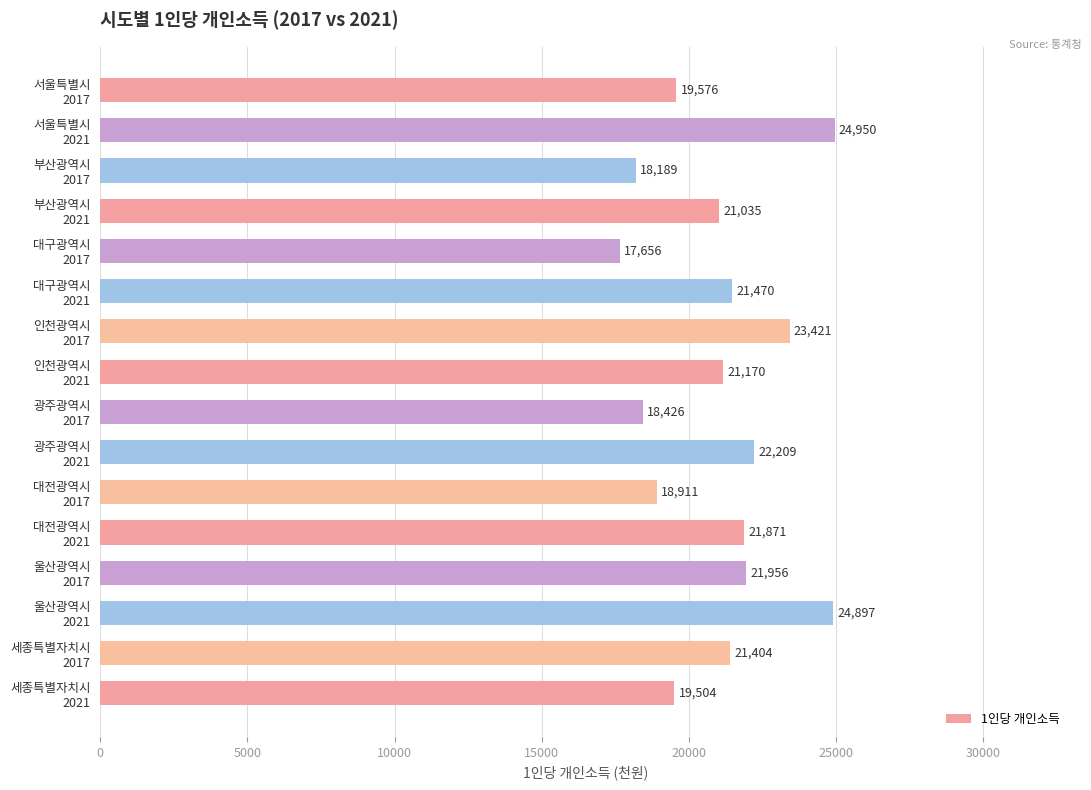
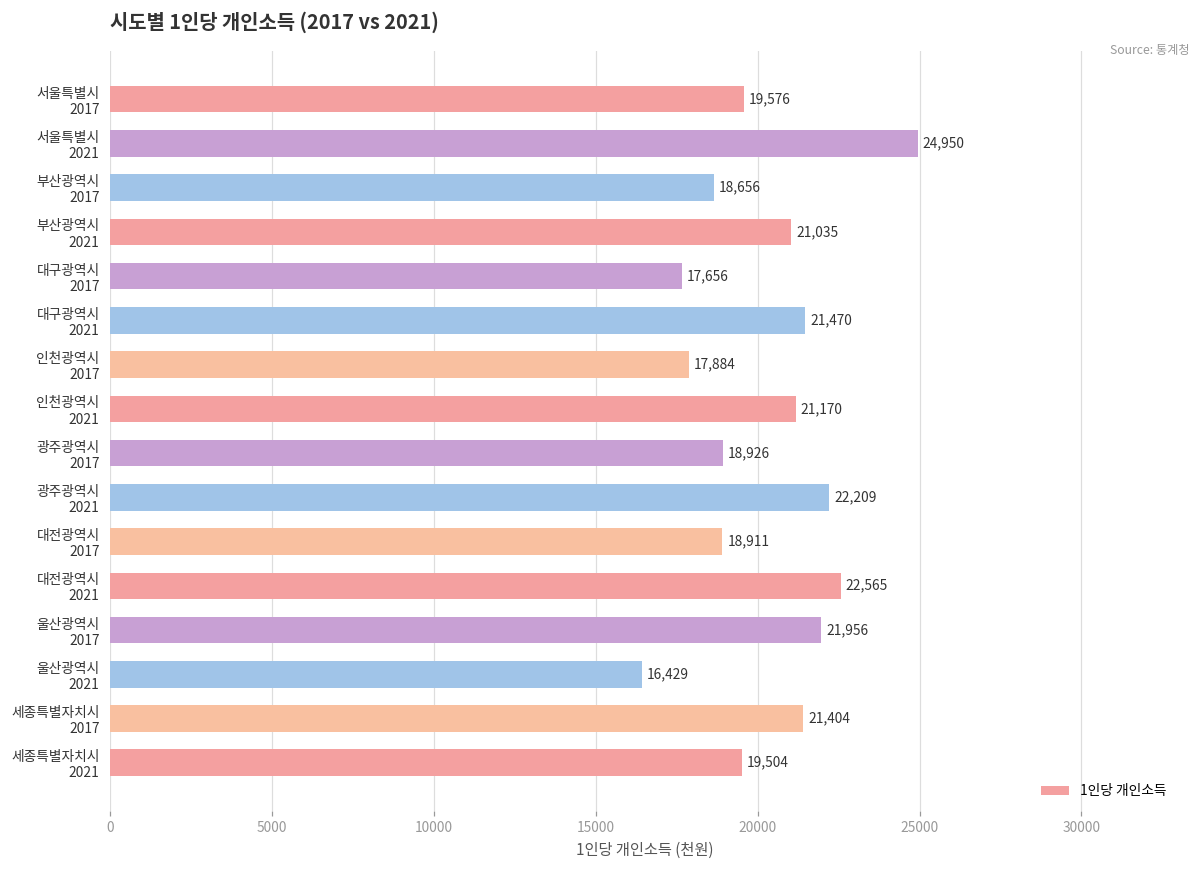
  {
    "서울특별시 2017": "19,576",
    "서울특별시 2021": "24,950",
-   "부산광역시 2017": "18,189",
+   "부산광역시 2017": "18,656",
    "부산광역시 2021": "21,035",
    "대구광역시 2017": "17,656",
    "대구광역시 2021": "21,470",
-   "인천광역시 2017": "23,421",
+   "인천광역시 2017": "17,884",
    "인천광역시 2021": "21,170",
-   "광주광역시 2017": "18,426",
+   "광주광역시 2017": "18,926",
    "광주광역시 2021": "22,209",
    "대전광역시 2017": "18,911",
-   "대전광역시 2021": "21,871",
+   "대전광역시 2021": "22,565",
    "울산광역시 2017": "21,956",
-   "울산광역시 2021": "24,897",
+   "울산광역시 2021": "16,429",
    "세종특별자치시 2017": "21,404",
    "세종특별자치시 2021": "19,504"
  }
